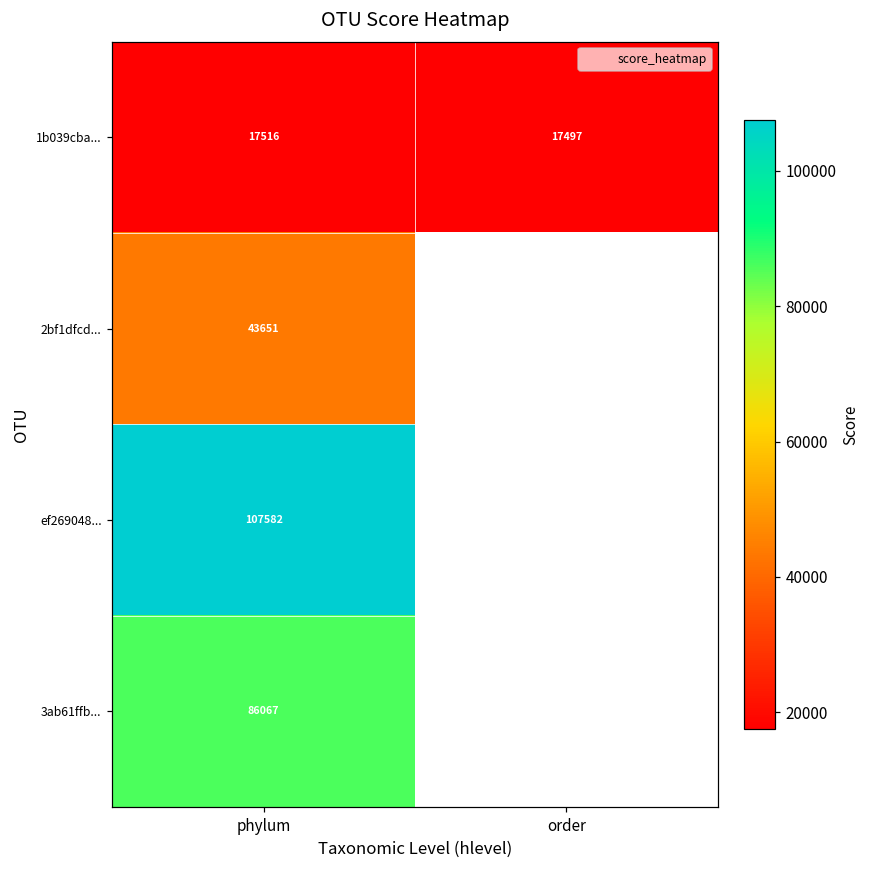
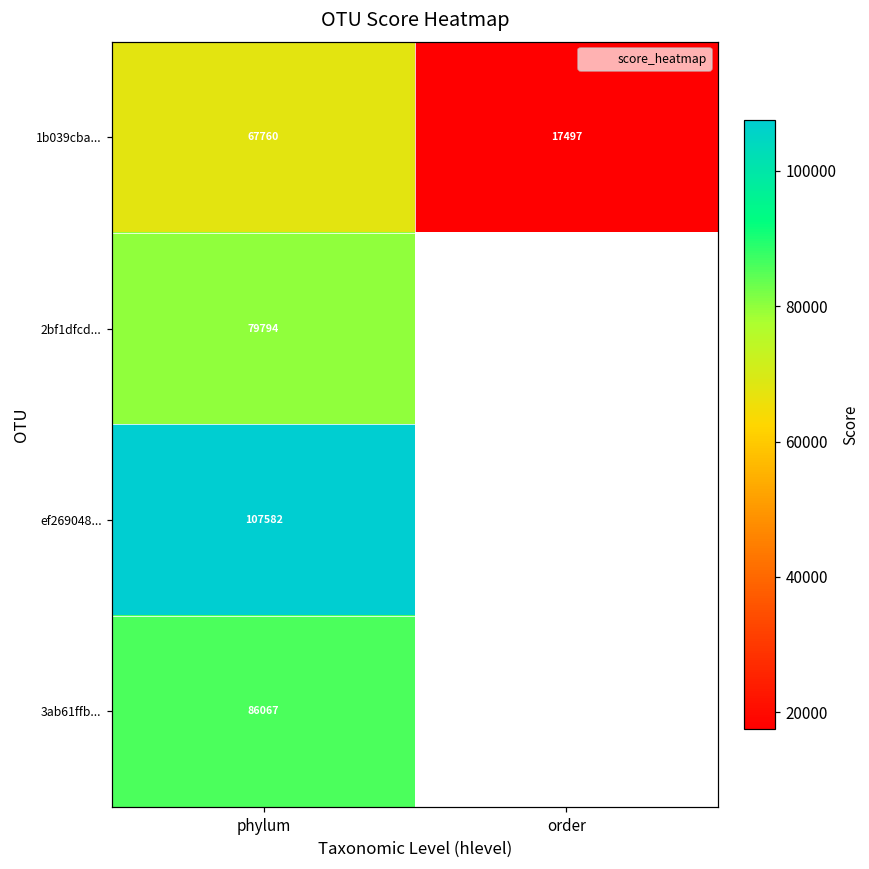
  {
    "1b039cba...": {
-     "phylum": 17516,
+     "phylum": 67760,
      "order": 17497
    },
    "2bf1dfcd...": {
-     "phylum": 43651
+     "phylum": 79794
    },
    "ef269048...": {
      "phylum": 107582
    },
    "3ab61ffb...": {
      "phylum": 86067
    }
  }
